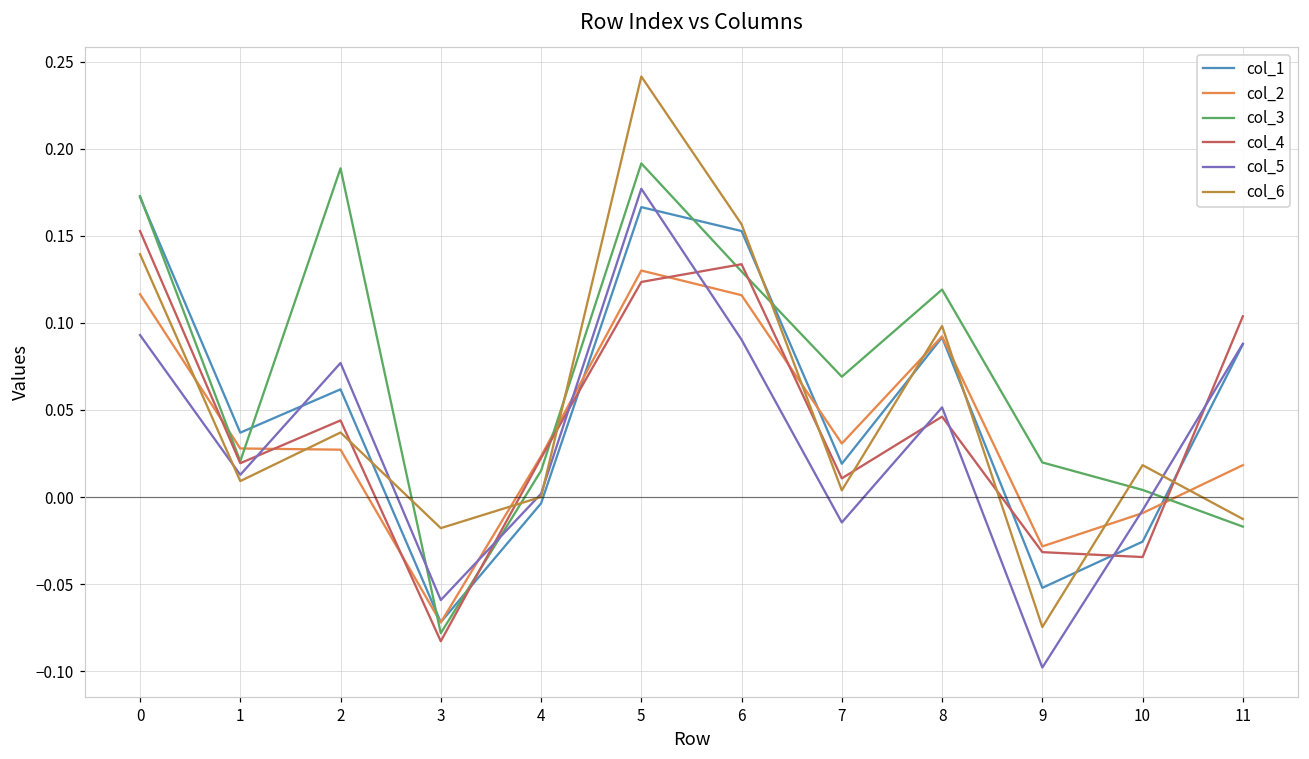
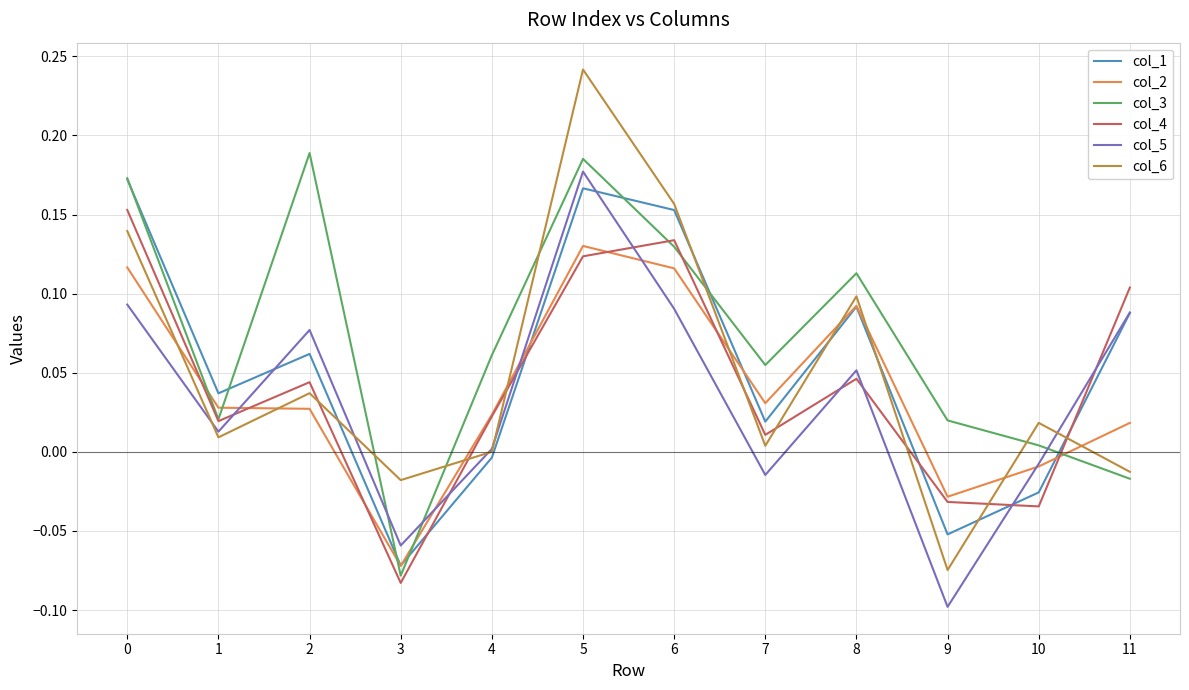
  {
    "col_3": {
      "2": 0.189,
      "3": -0.078,
-     "4": 0.015,
-     "5": 0.192,
+     "4": 0.061,
+     "5": 0.185,
      "6": 0.130,
-     "7": 0.069,
-     "8": 0.119,
+     "7": 0.055,
+     "8": 0.113,
      "9": 0.020,
      "10": 0.004,
      "11": -0.017
    }
  }
